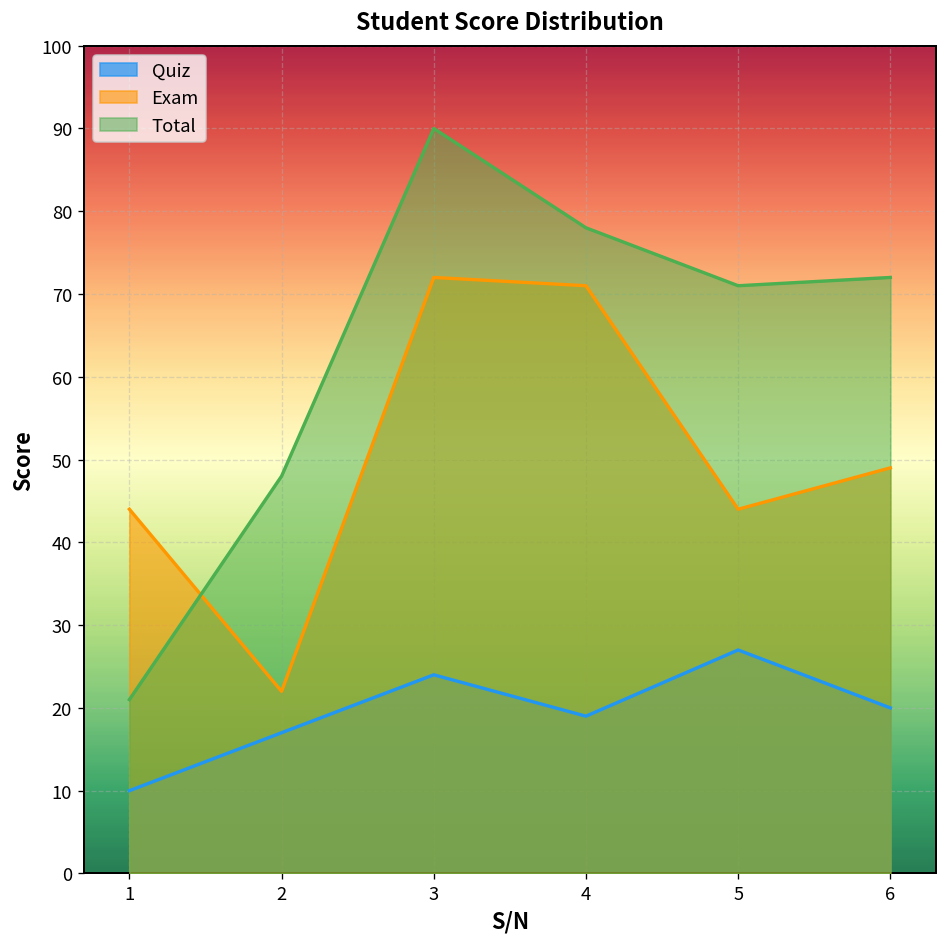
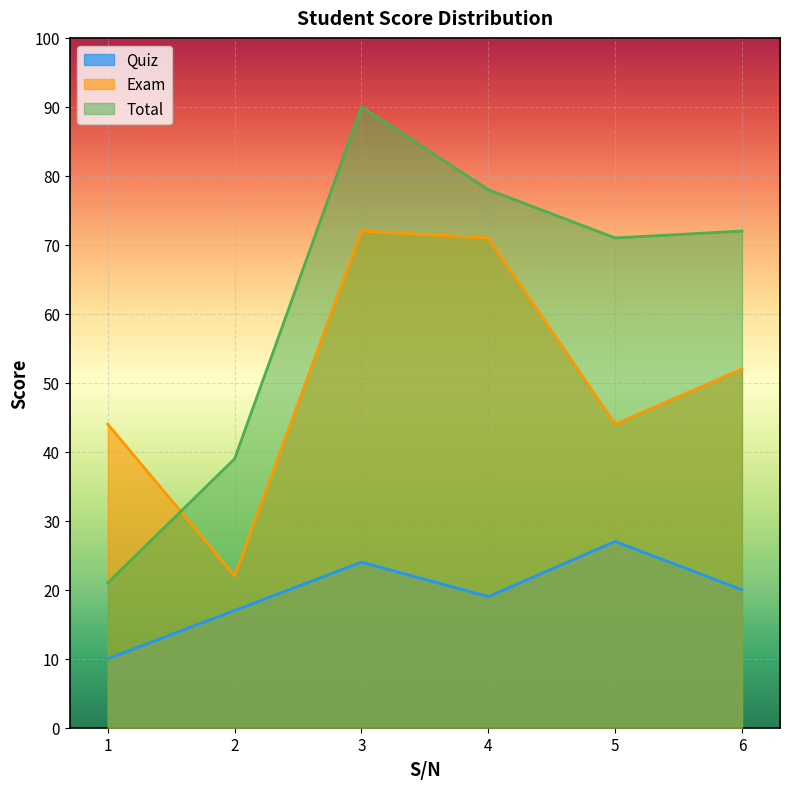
  {
    "Quiz": {
      "1": 10,
      "2": 17,
      "3": 24,
      "4": 19,
      "5": 27,
      "6": 20
    },
    "Exam": {
      "1": 44,
      "2": 22,
      "3": 72,
      "4": 71,
      "5": 44,
-     "6": 49
+     "6": 52
    },
    "Total": {
      "1": 21,
-     "2": 48,
+     "2": 39,
      "3": 90,
      "4": 78,
      "5": 71,
      "6": 72
    }
  }
